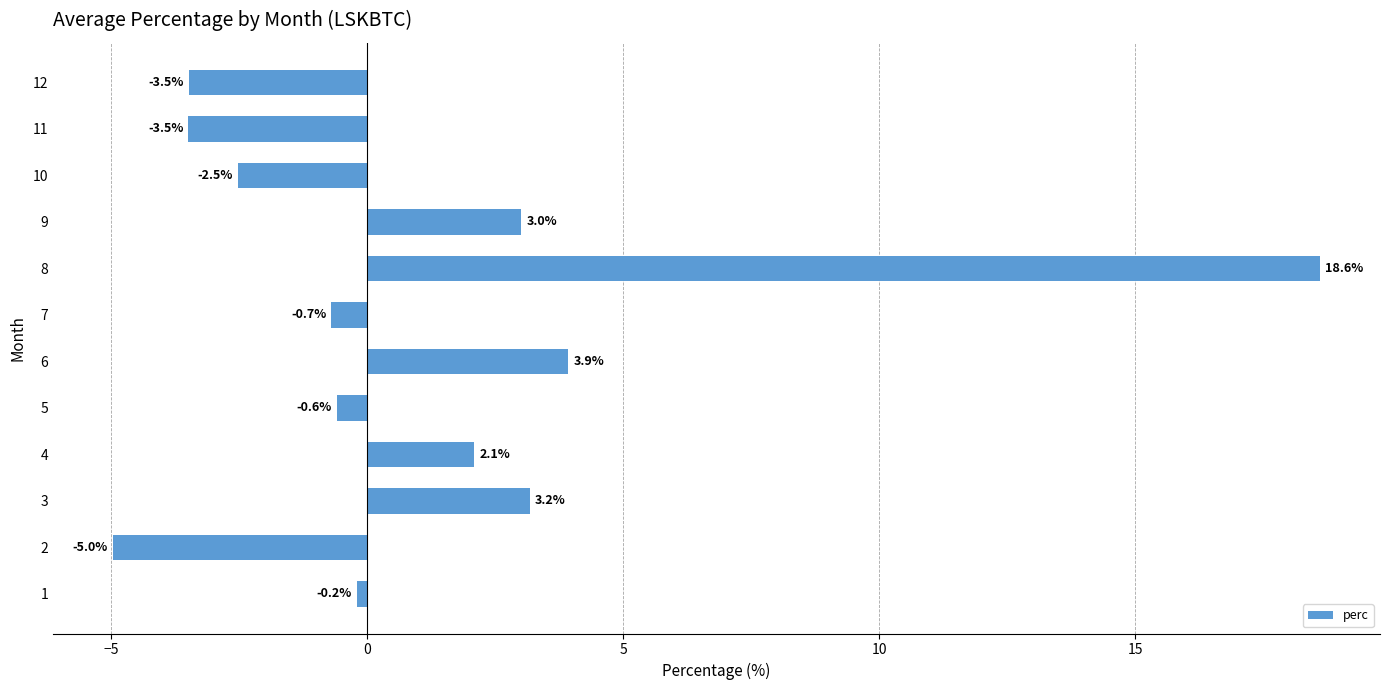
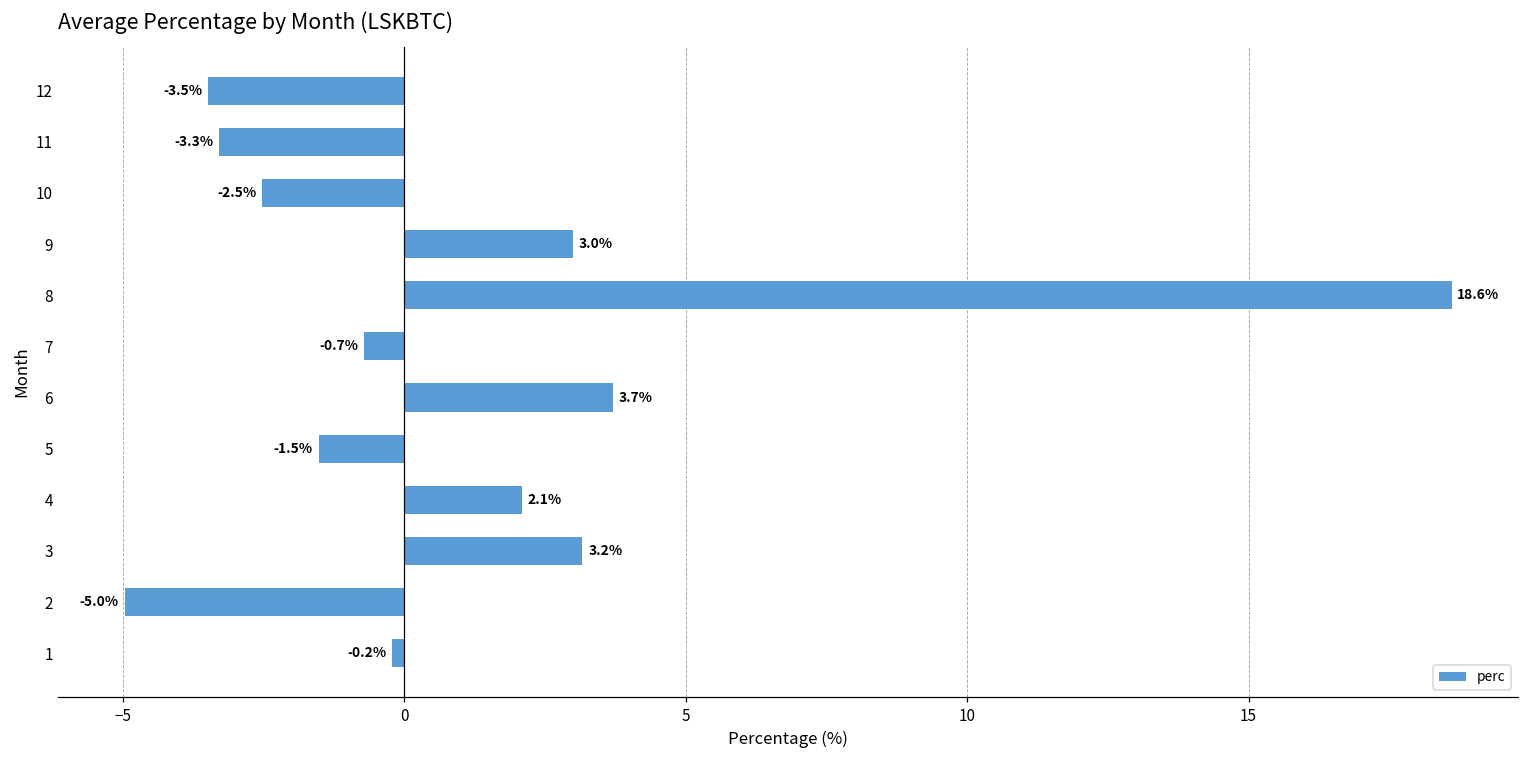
  {
    "12": "-3.5%",
-   "11": "-3.5%",
+   "11": "-3.3%",
    "10": "-2.5%",
    "9": "3.0%",
    "8": "18.6%",
    "7": "-0.7%",
-   "6": "3.9%",
-   "5": "-0.6%",
+   "6": "3.7%",
+   "5": "-1.5%",
    "4": "2.1%",
    "3": "3.2%",
    "2": "-5.0%",
    "1": "-0.2%"
  }
